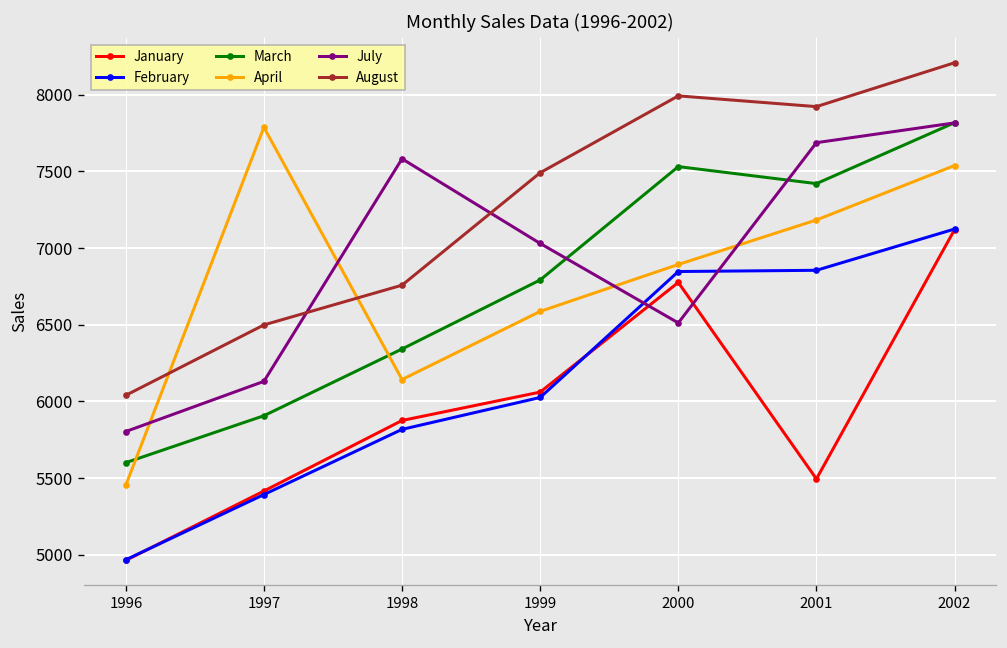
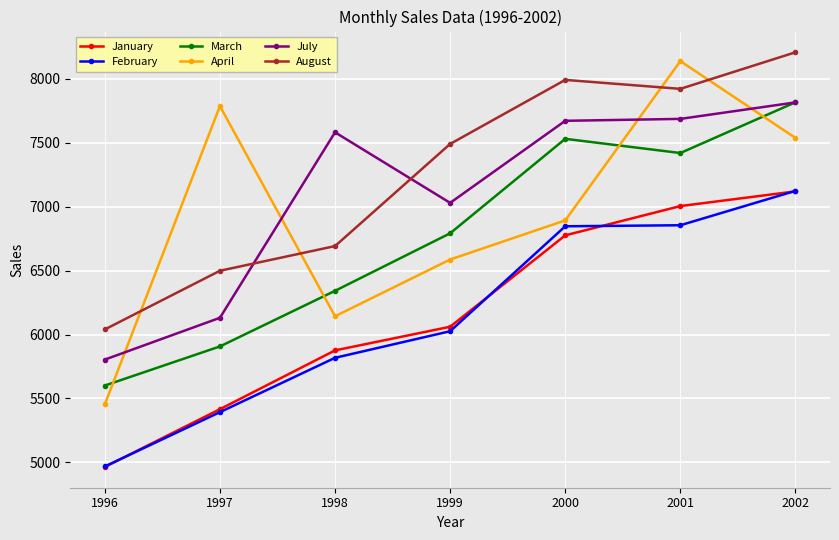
  {
    "January": {
      "1997": 5420,
      "1998": 5880,
      "1999": 6060,
      "2000": 6780,
-     "2001": 5500
+     "2001": 7010
    },
    "February": {
      "1997": 5390,
      "1998": 5820,
      "1999": 6030,
      "2000": 6850,
      "2001": 6860
    },
    "March": {
      "1996": 5600,
      "1997": 5910,
      "1998": 6340,
      "1999": 6790,
      "2000": 7530,
      "2001": 7420
    },
    "April": {
      "1996": 5450,
      "1997": 7790,
      "1998": 6140,
      "1999": 6590,
      "2000": 6890,
-     "2001": 7180,
+     "2001": 8140,
      "2002": 7540
    },
    "July": {
      "1996": 5800,
      "1997": 6130,
      "1998": 7580,
      "1999": 7030,
-     "2000": 6510,
+     "2000": 7670,
      "2001": 7690
    },
    "August": {
      "1996": 6040,
      "1997": 6500,
-     "1998": 6760,
+     "1998": 6690,
      "1999": 7490,
      "2000": 7990,
      "2001": 7920,
      "2002": 8210
    }
  }
